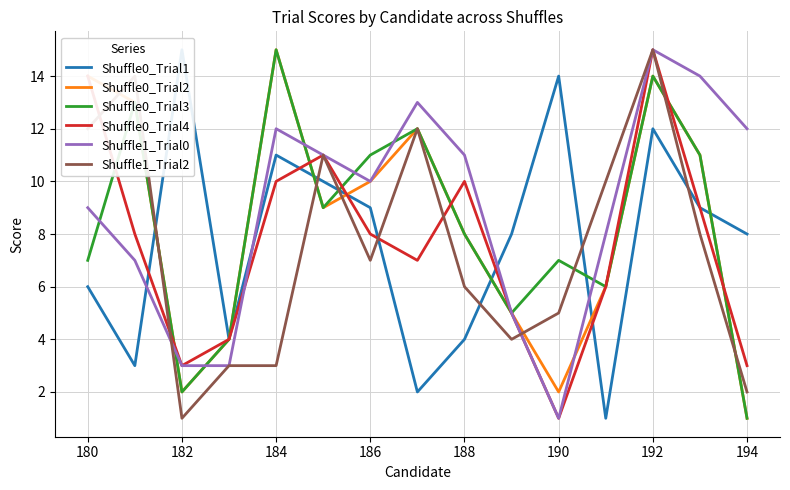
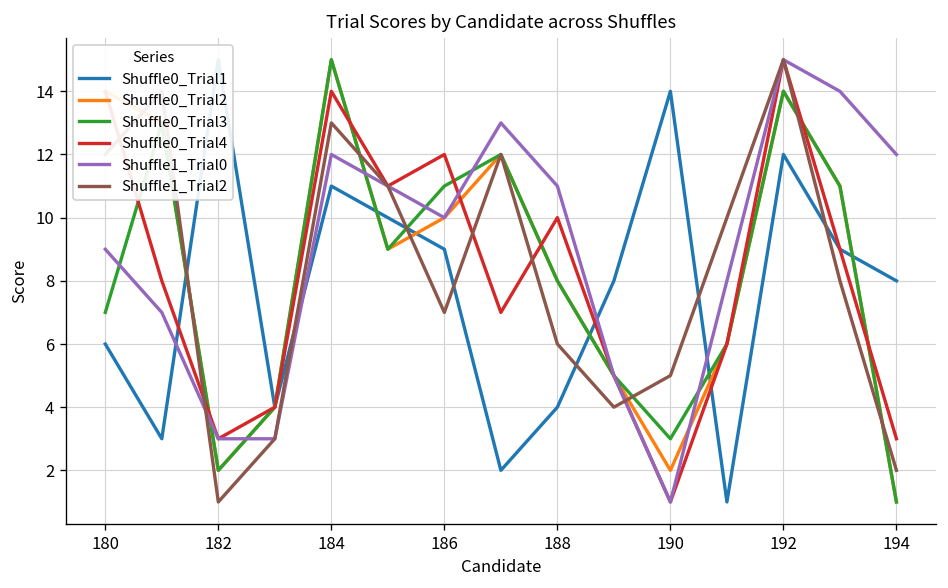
  {
    "Shuffle0_Trial1": {
      "180": 6,
      "184": 11,
      "186": 9,
      "188": 4,
      "190": 14,
      "192": 12,
      "194": 8
    },
    "Shuffle0_Trial2": {
      "190": 2
    },
    "Shuffle0_Trial3": {
      "180": 7,
      "186": 11,
-     "190": 7
+     "190": 3
    },
    "Shuffle0_Trial4": {
-     "184": 10,
-     "186": 8,
+     "184": 14,
+     "186": 12,
      "188": 10,
      "194": 3
    },
    "Shuffle1_Trial0": {
      "180": 9,
      "184": 12,
      "188": 11,
      "194": 12
    },
    "Shuffle1_Trial2": {
      "182": 1,
-     "184": 3,
+     "184": 13,
      "186": 7,
      "188": 6,
      "190": 5,
      "194": 2
    }
  }
